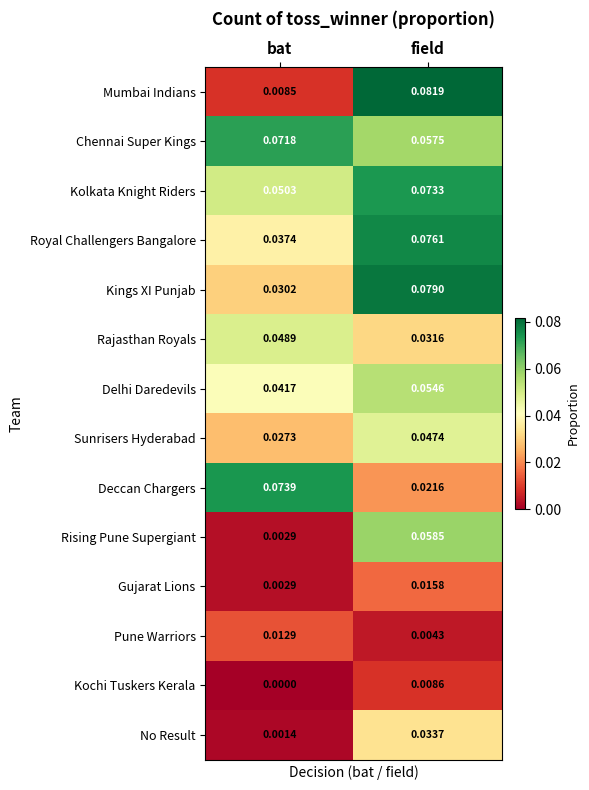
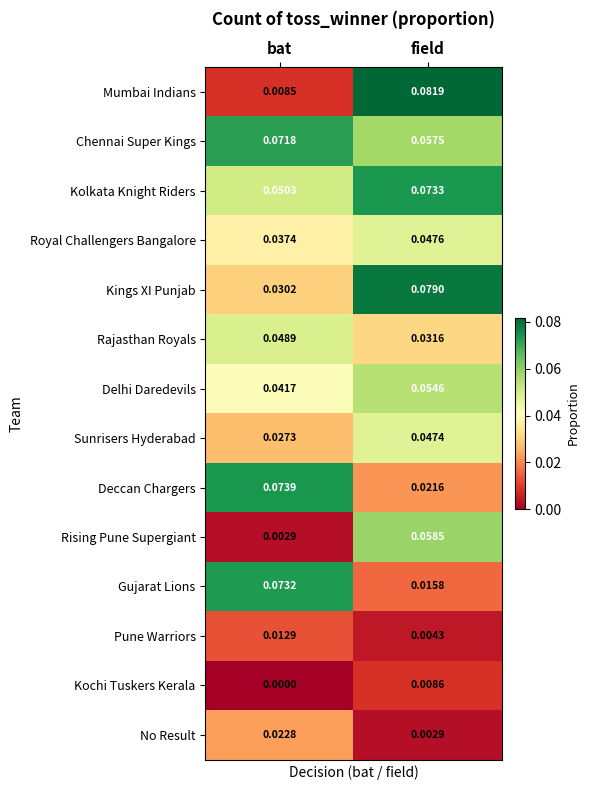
  {
    "Mumbai Indians": {
      "bat": 0.0085,
      "field": 0.0819
    },
    "Chennai Super Kings": {
      "bat": 0.0718,
      "field": 0.0575
    },
    "Kolkata Knight Riders": {
      "bat": 0.0503,
      "field": 0.0733
    },
    "Royal Challengers Bangalore": {
      "bat": 0.0374,
-     "field": 0.0761
+     "field": 0.0476
    },
    "Kings XI Punjab": {
      "bat": 0.0302,
      "field": 0.0790
    },
    "Rajasthan Royals": {
      "bat": 0.0489,
      "field": 0.0316
    },
    "Delhi Daredevils": {
      "bat": 0.0417,
      "field": 0.0546
    },
    "Sunrisers Hyderabad": {
      "bat": 0.0273,
      "field": 0.0474
    },
    "Deccan Chargers": {
      "bat": 0.0739,
      "field": 0.0216
    },
    "Rising Pune Supergiant": {
      "bat": 0.0029,
      "field": 0.0585
    },
    "Gujarat Lions": {
-     "bat": 0.0029,
+     "bat": 0.0732,
      "field": 0.0158
    },
    "Pune Warriors": {
      "bat": 0.0129,
      "field": 0.0043
    },
    "Kochi Tuskers Kerala": {
      "bat": 0.0000,
      "field": 0.0086
    },
    "No Result": {
-     "bat": 0.0014,
-     "field": 0.0337
+     "bat": 0.0228,
+     "field": 0.0029
    }
  }
